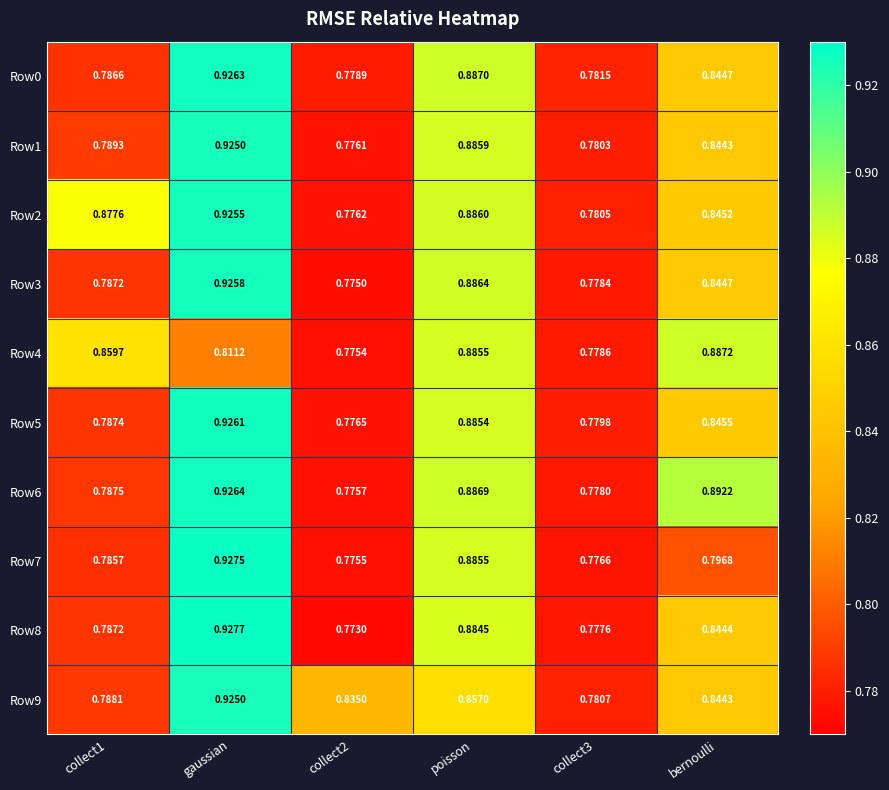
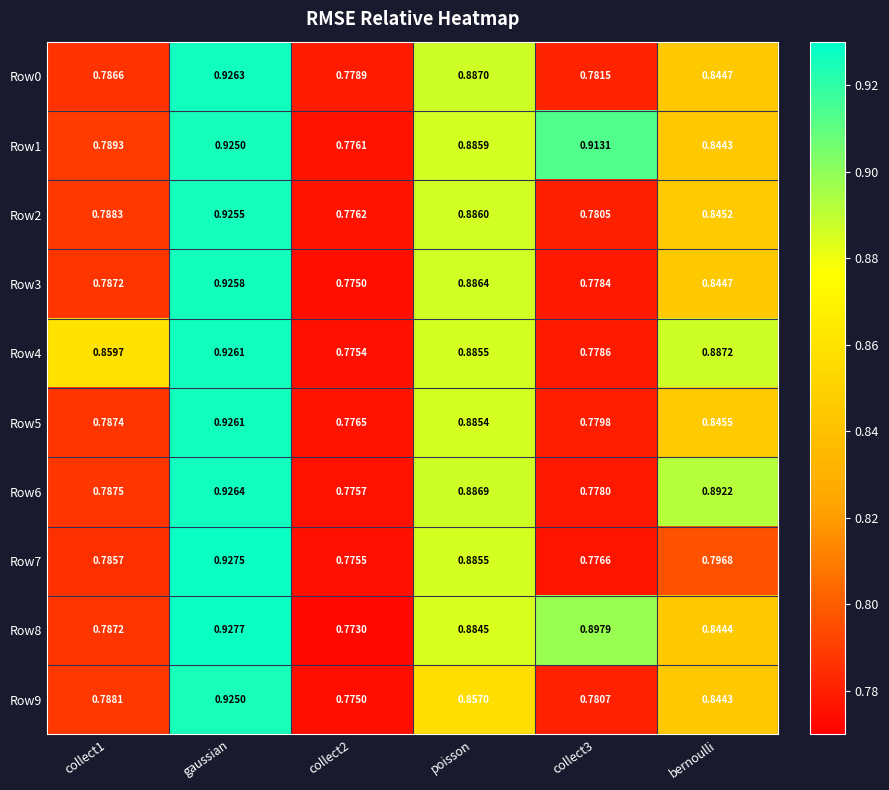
  {
    "Row0": {
      "collect1": 0.7866,
      "gaussian": 0.9263,
      "collect2": 0.7789,
      "poisson": 0.8870,
      "collect3": 0.7815,
      "bernoulli": 0.8447
    },
    "Row1": {
      "collect1": 0.7893,
      "gaussian": 0.9250,
      "collect2": 0.7761,
      "poisson": 0.8859,
-     "collect3": 0.7803,
+     "collect3": 0.9131,
      "bernoulli": 0.8443
    },
    "Row2": {
-     "collect1": 0.8776,
+     "collect1": 0.7883,
      "gaussian": 0.9255,
      "collect2": 0.7762,
      "poisson": 0.8860,
      "collect3": 0.7805,
      "bernoulli": 0.8452
    },
    "Row3": {
      "collect1": 0.7872,
      "gaussian": 0.9258,
      "collect2": 0.7750,
      "poisson": 0.8864,
      "collect3": 0.7784,
      "bernoulli": 0.8447
    },
    "Row4": {
      "collect1": 0.8597,
-     "gaussian": 0.8112,
+     "gaussian": 0.9261,
      "collect2": 0.7754,
      "poisson": 0.8855,
      "collect3": 0.7786,
      "bernoulli": 0.8872
    },
    "Row5": {
      "collect1": 0.7874,
      "gaussian": 0.9261,
      "collect2": 0.7765,
      "poisson": 0.8854,
      "collect3": 0.7798,
      "bernoulli": 0.8455
    },
    "Row6": {
      "collect1": 0.7875,
      "gaussian": 0.9264,
      "collect2": 0.7757,
      "poisson": 0.8869,
      "collect3": 0.7780,
      "bernoulli": 0.8922
    },
    "Row7": {
      "collect1": 0.7857,
      "gaussian": 0.9275,
      "collect2": 0.7755,
      "poisson": 0.8855,
      "collect3": 0.7766,
      "bernoulli": 0.7968
    },
    "Row8": {
      "collect1": 0.7872,
      "gaussian": 0.9277,
      "collect2": 0.7730,
      "poisson": 0.8845,
-     "collect3": 0.7776,
+     "collect3": 0.8979,
      "bernoulli": 0.8444
    },
    "Row9": {
      "collect1": 0.7881,
      "gaussian": 0.9250,
-     "collect2": 0.8350,
+     "collect2": 0.7750,
      "poisson": 0.8570,
      "collect3": 0.7807,
      "bernoulli": 0.8443
    }
  }
